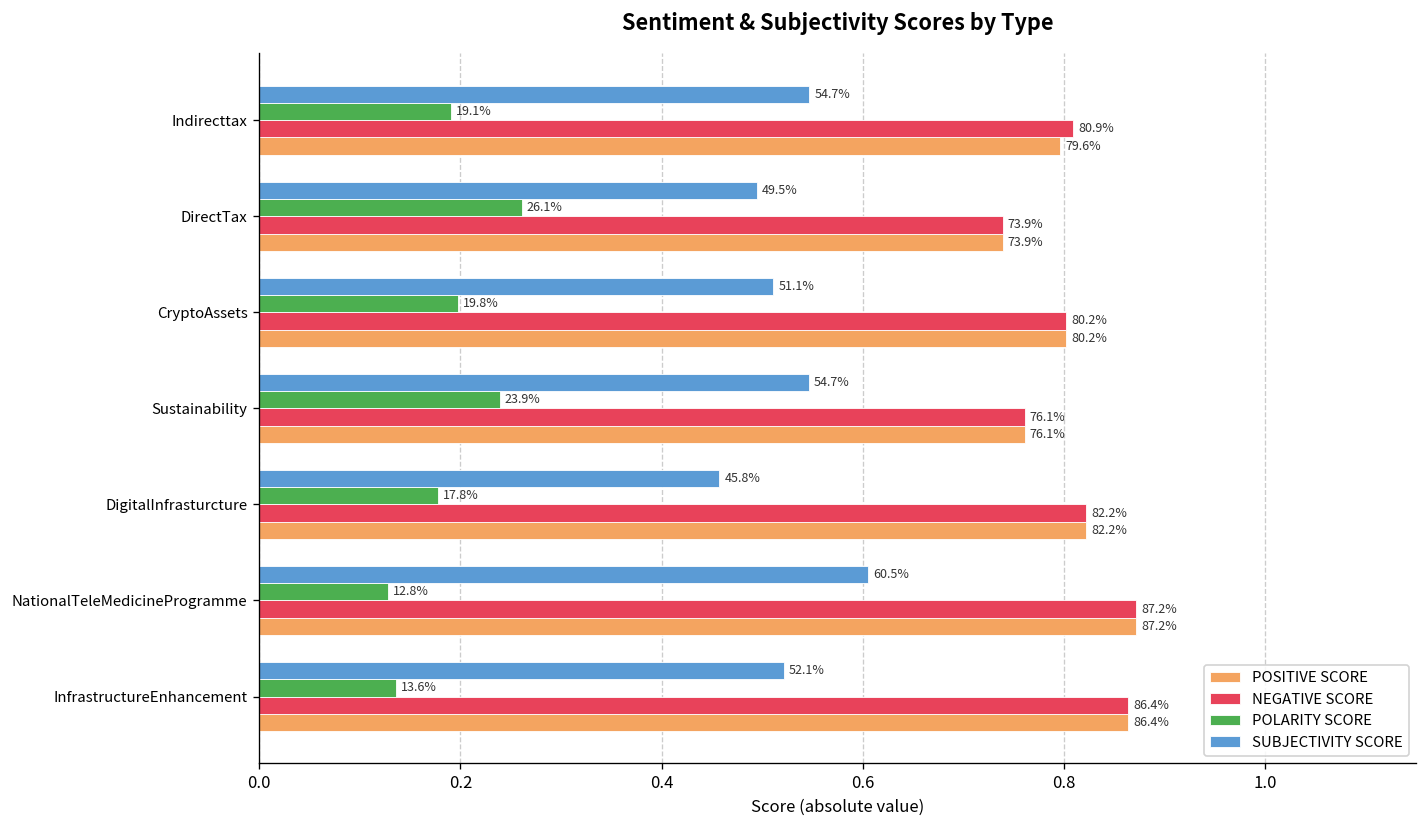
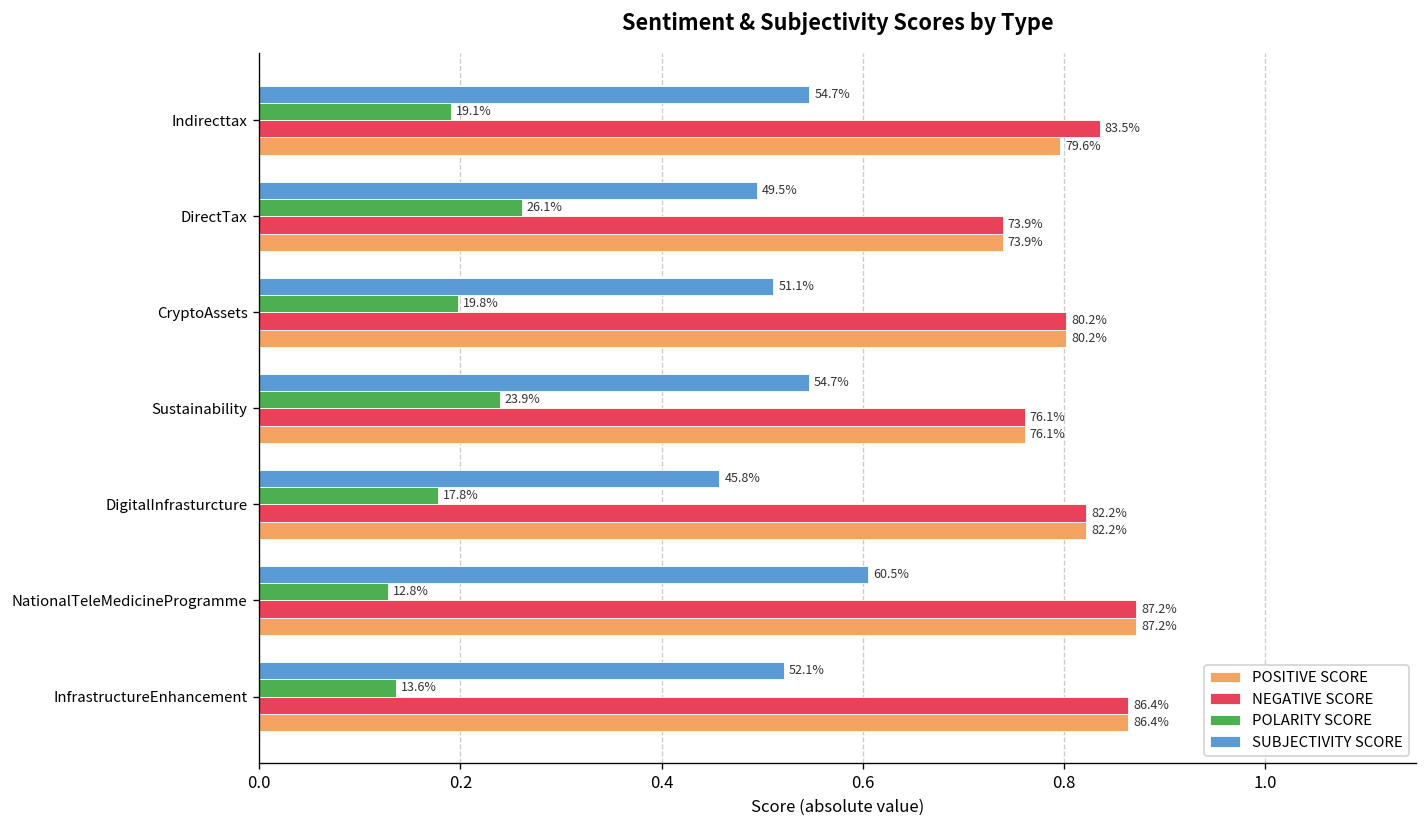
  {
    "POSITIVE SCORE": {
      "Indirecttax": "79.6%",
      "DirectTax": "73.9%",
      "CryptoAssets": "80.2%",
      "Sustainability": "76.1%",
      "DigitalInfrasturcture": "82.2%",
      "NationalTeleMedicineProgramme": "87.2%",
      "InfrastructureEnhancement": "86.4%"
    },
    "NEGATIVE SCORE": {
-     "Indirecttax": "80.9%",
+     "Indirecttax": "83.5%",
      "DirectTax": "73.9%",
      "CryptoAssets": "80.2%",
      "Sustainability": "76.1%",
      "DigitalInfrasturcture": "82.2%",
      "NationalTeleMedicineProgramme": "87.2%",
      "InfrastructureEnhancement": "86.4%"
    },
    "POLARITY SCORE": {
      "Indirecttax": "19.1%",
      "DirectTax": "26.1%",
      "CryptoAssets": "19.8%",
      "Sustainability": "23.9%",
      "DigitalInfrasturcture": "17.8%",
      "NationalTeleMedicineProgramme": "12.8%",
      "InfrastructureEnhancement": "13.6%"
    },
    "SUBJECTIVITY SCORE": {
      "Indirecttax": "54.7%",
      "DirectTax": "49.5%",
      "CryptoAssets": "51.1%",
      "Sustainability": "54.7%",
      "DigitalInfrasturcture": "45.8%",
      "NationalTeleMedicineProgramme": "60.5%",
      "InfrastructureEnhancement": "52.1%"
    }
  }
